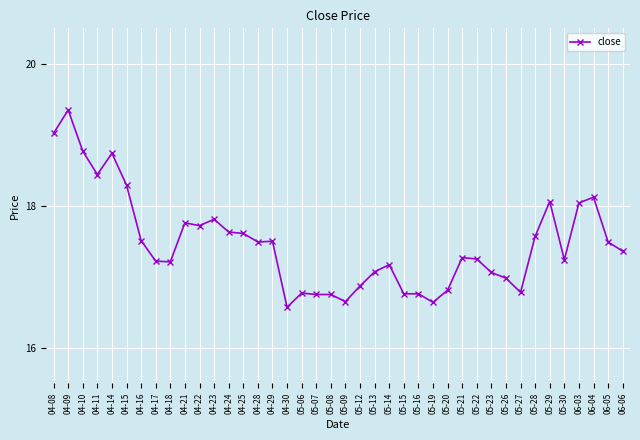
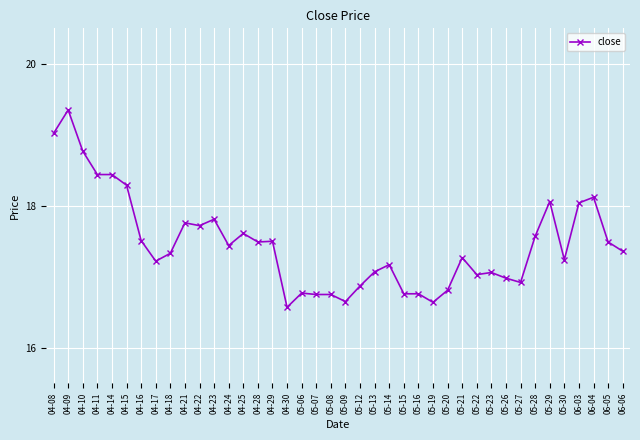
  {
    "04-08": 19.0,
    "04-09": 19.4,
    "04-10": 18.8,
    "04-11": 18.4,
-   "04-14": 18.7,
+   "04-14": 18.4,
    "04-15": 18.3,
    "04-16": 17.5,
    "04-17": 17.2,
-   "04-18": 17.2,
+   "04-18": 17.3,
    "04-21": 17.8,
    "04-22": 17.7,
    "04-23": 17.8,
-   "04-24": 17.6,
+   "04-24": 17.4,
    "04-25": 17.6,
    "04-28": 17.5,
    "04-29": 17.5,
    "04-30": 16.6,
    "05-06": 16.8,
    "05-07": 16.8,
    "05-08": 16.8,
    "05-09": 16.7,
    "05-12": 16.9,
    "05-13": 17.1,
    "05-14": 17.2,
    "05-15": 16.8,
    "05-16": 16.8,
    "05-19": 16.6,
    "05-20": 16.8,
    "05-21": 17.3,
-   "05-22": 17.3,
+   "05-22": 17.0,
    "05-23": 17.1,
    "05-26": 17.0,
-   "05-27": 16.8,
+   "05-27": 16.9,
    "05-28": 17.6,
    "05-29": 18.1,
    "05-30": 17.2,
    "06-03": 18.0,
    "06-04": 18.1,
    "06-05": 17.5,
    "06-06": 17.4
  }
